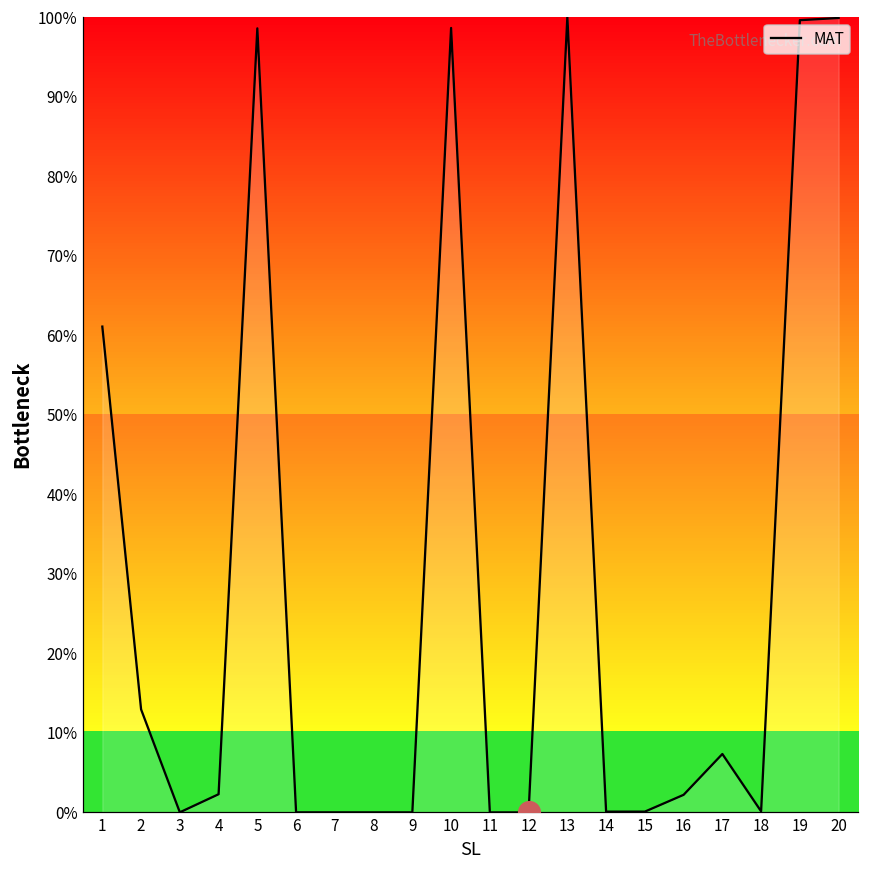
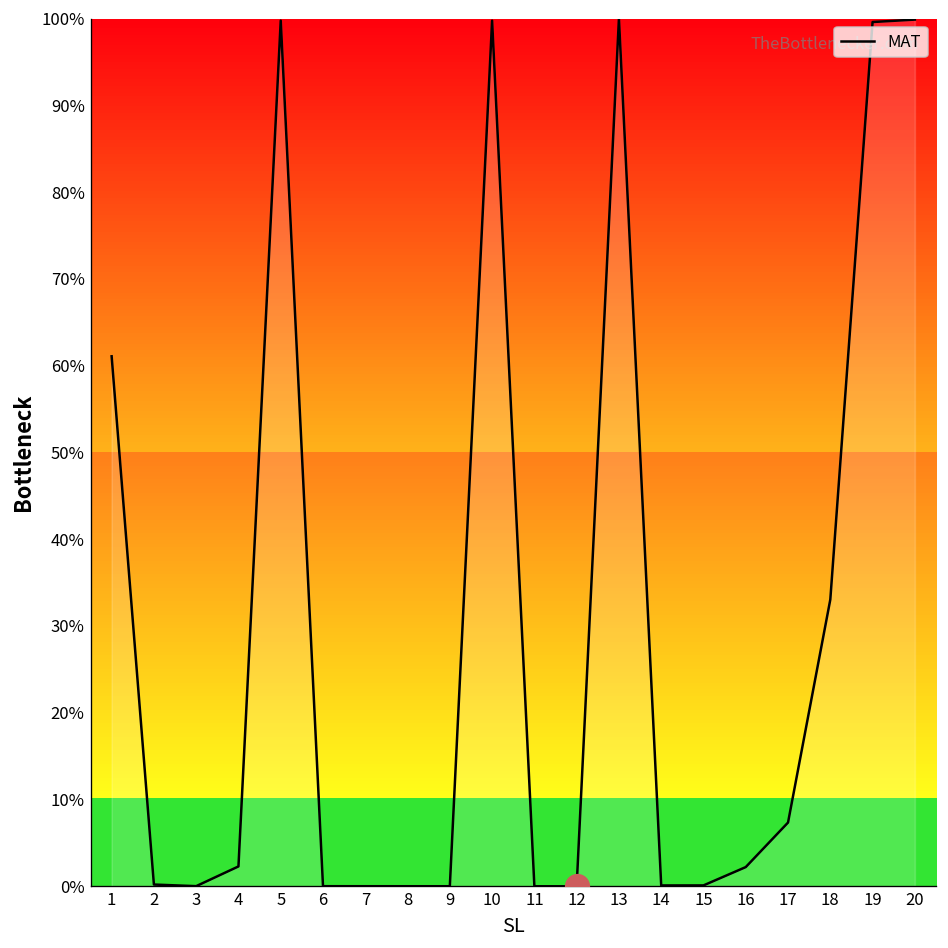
  {
    "MAT": {
      "1": "61%",
-     "2": "13%",
+     "2": "0%",
      "3": "0%",
      "4": "2%",
-     "5": "99%",
+     "5": "100%",
      "6": "0%",
      "7": "0%",
      "8": "0%",
      "9": "0%",
-     "10": "99%",
+     "10": "100%",
      "11": "0%",
      "13": "100%",
      "14": "0%",
      "15": "0%",
      "16": "2%",
      "17": "7%",
-     "18": "0%",
+     "18": "33%",
      "19": "100%",
      "20": "100%"
    }
  }
